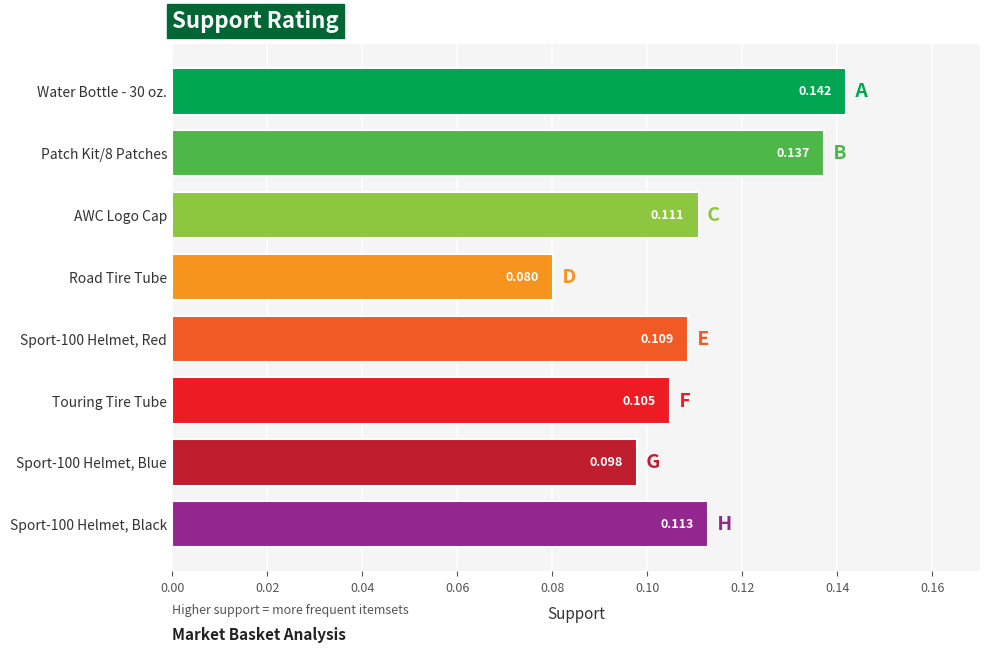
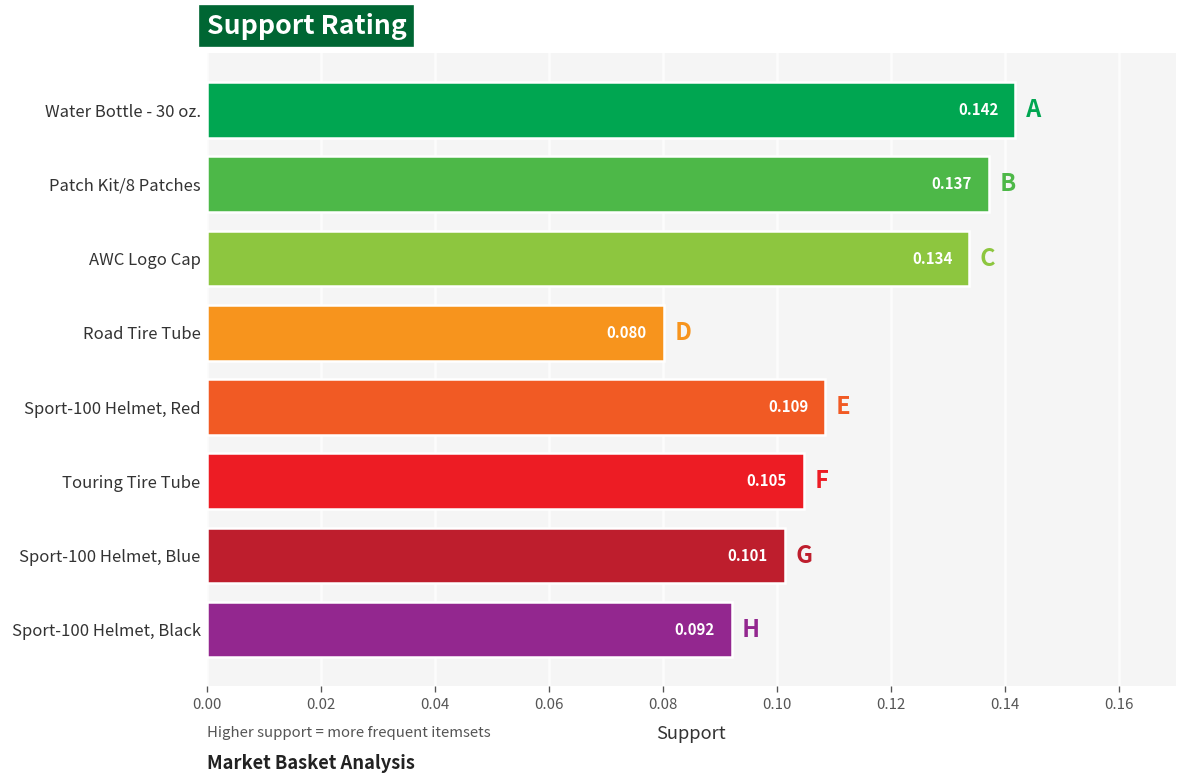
  {
    "Water Bottle - 30 oz.": 0.142,
    "Patch Kit/8 Patches": 0.137,
-   "AWC Logo Cap": 0.111,
+   "AWC Logo Cap": 0.134,
    "Road Tire Tube": 0.080,
    "Sport-100 Helmet, Red": 0.109,
    "Touring Tire Tube": 0.105,
-   "Sport-100 Helmet, Blue": 0.098,
-   "Sport-100 Helmet, Black": 0.113
+   "Sport-100 Helmet, Blue": 0.101,
+   "Sport-100 Helmet, Black": 0.092
  }
